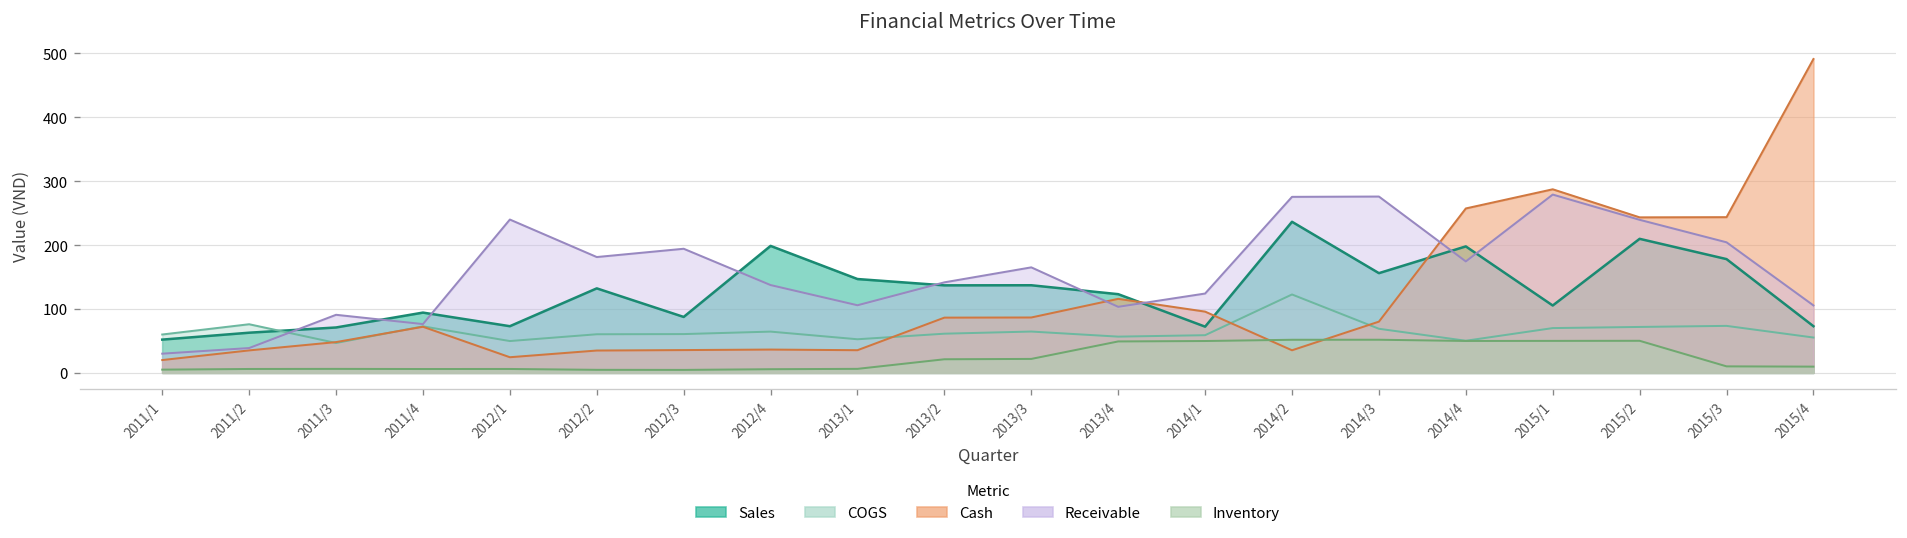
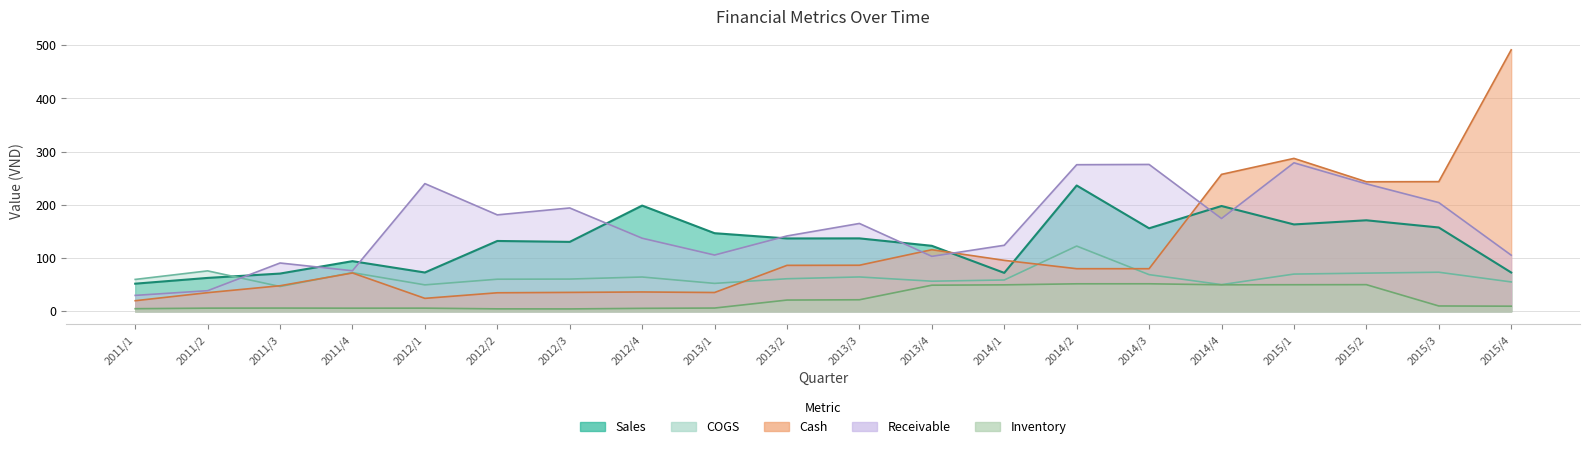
  {
    "Sales": {
      "2011/1": 50,
      "2011/2": 60,
      "2011/3": 70,
      "2011/4": 90,
      "2012/1": 70,
      "2012/2": 130,
-     "2012/3": 90,
+     "2012/3": 130,
      "2012/4": 200,
      "2013/1": 150,
      "2013/3": 140,
      "2013/4": 120,
      "2014/1": 70,
      "2014/2": 240,
      "2014/3": 160,
      "2014/4": 200,
-     "2015/1": 110,
-     "2015/2": 210,
-     "2015/3": 180,
+     "2015/1": 160,
+     "2015/2": 170,
+     "2015/3": 160,
      "2015/4": 70
    },
    "Cash": {
      "2011/1": 20,
      "2012/1": 20,
      "2012/2": 30,
      "2012/3": 40,
      "2012/4": 40,
      "2013/1": 40,
      "2013/2": 90,
      "2013/3": 90,
      "2013/4": 120,
      "2014/1": 100,
-     "2014/2": 40,
+     "2014/2": 80,
      "2014/3": 80,
      "2014/4": 260,
      "2015/1": 290,
      "2015/3": 240,
      "2015/4": 490
    }
  }
